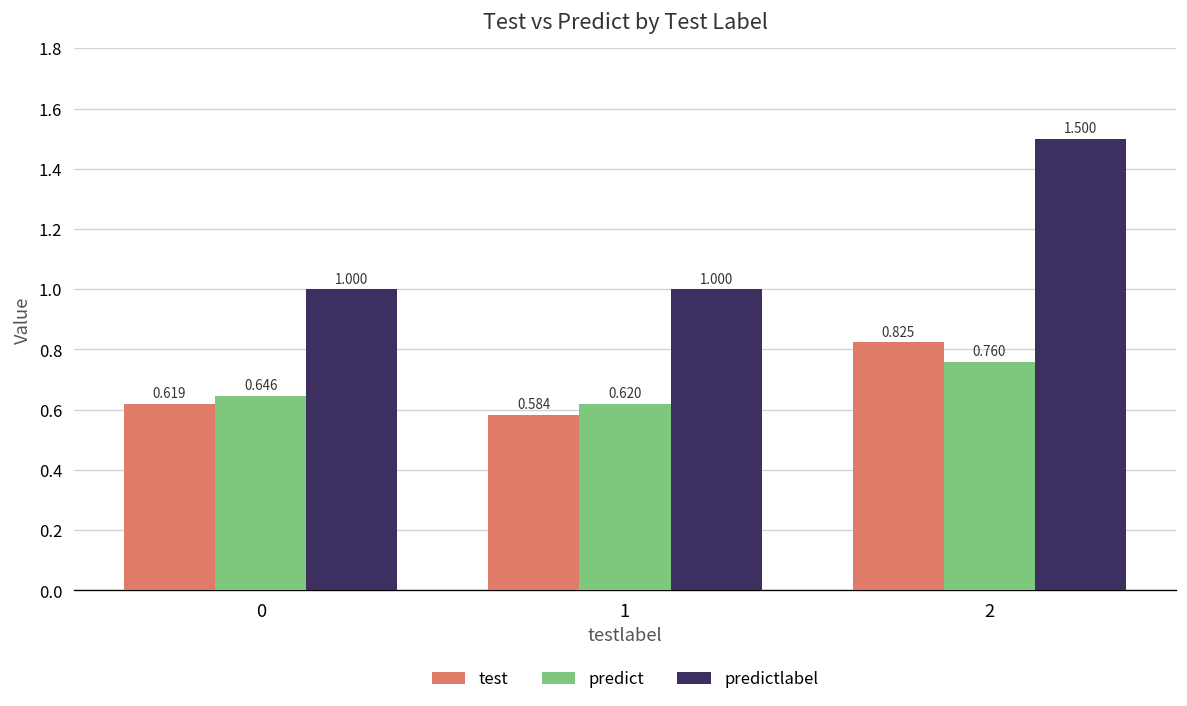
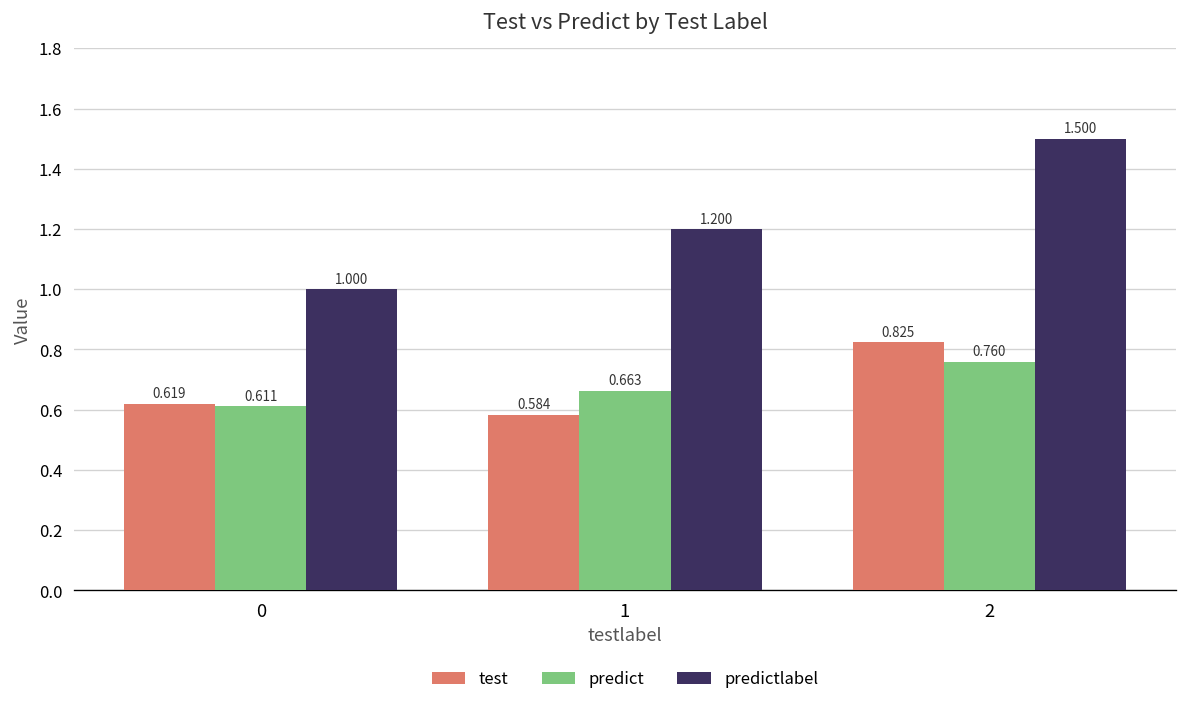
  {
    "test": {
      "0": 0.619,
      "1": 0.584,
      "2": 0.825
    },
    "predict": {
-     "0": 0.646,
-     "1": 0.620,
+     "0": 0.611,
+     "1": 0.663,
      "2": 0.760
    },
    "predictlabel": {
      "0": 1.000,
-     "1": 1.000,
+     "1": 1.200,
      "2": 1.500
    }
  }
